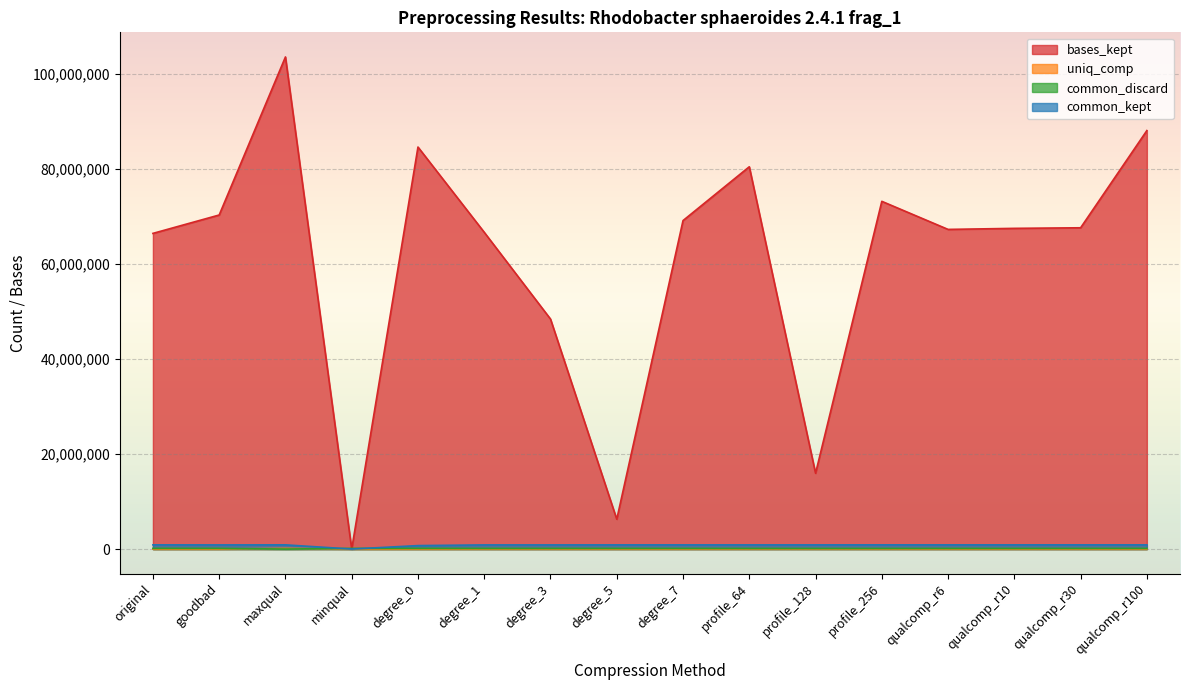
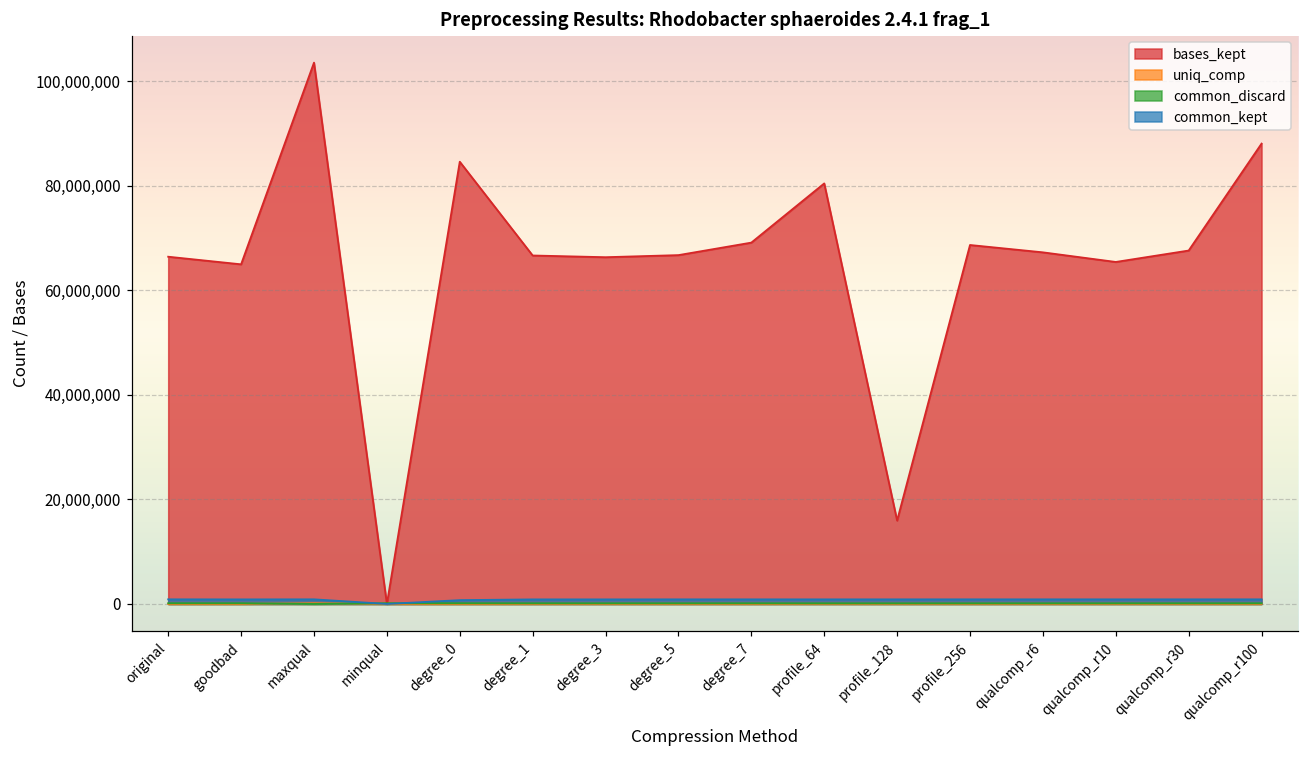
  {
    "bases_kept": {
      "original": "66,000,000",
-     "goodbad": "70,000,000",
+     "goodbad": "65,000,000",
      "maxqual": "104,000,000",
      "degree_0": "85,000,000",
      "degree_1": "67,000,000",
-     "degree_3": "48,000,000",
-     "degree_5": "6,000,000",
+     "degree_3": "66,000,000",
+     "degree_5": "67,000,000",
      "degree_7": "69,000,000",
      "profile_64": "80,000,000",
      "profile_128": "16,000,000",
-     "profile_256": "73,000,000",
+     "profile_256": "69,000,000",
      "qualcomp_r6": "67,000,000",
-     "qualcomp_r10": "67,000,000",
+     "qualcomp_r10": "65,000,000",
      "qualcomp_r30": "68,000,000",
      "qualcomp_r100": "88,000,000"
    },
    "common_kept": {
      "original": "1,000,000",
      "goodbad": "1,000,000",
      "maxqual": "1,000,000",
      "degree_0": "1,000,000",
      "degree_1": "1,000,000",
      "degree_3": "1,000,000",
      "degree_5": "1,000,000",
      "degree_7": "1,000,000",
      "profile_64": "1,000,000",
      "profile_128": "1,000,000",
      "profile_256": "1,000,000",
      "qualcomp_r6": "1,000,000",
      "qualcomp_r10": "1,000,000",
      "qualcomp_r30": "1,000,000",
      "qualcomp_r100": "1,000,000"
    }
  }
